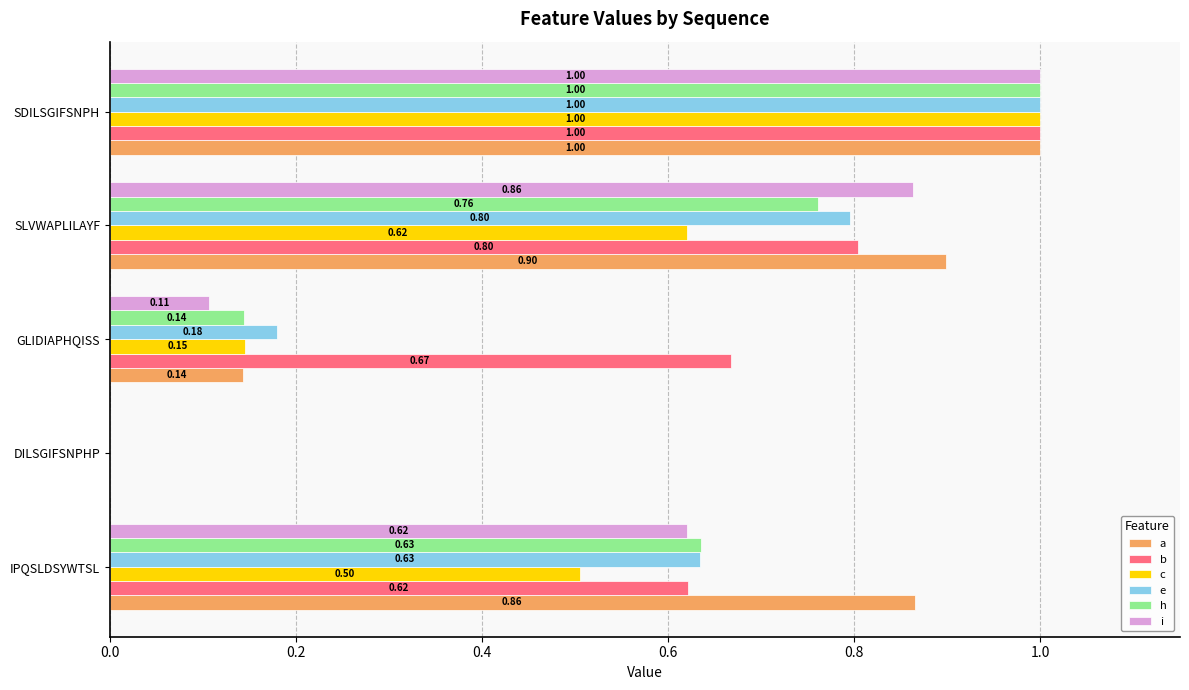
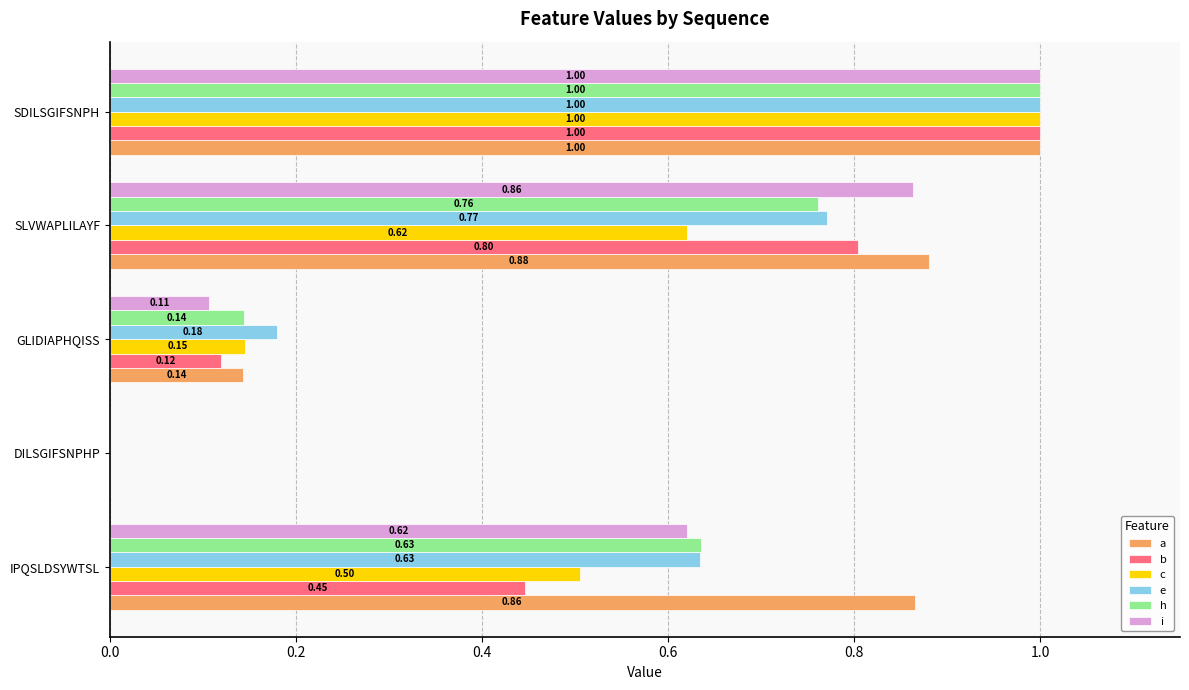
  {
    "a": {
      "SDILSGIFSNPH": 1.00,
-     "SLVWAPLILAYF": 0.90,
+     "SLVWAPLILAYF": 0.88,
      "GLIDIAPHQISS": 0.14,
      "IPQSLDSYWTSL": 0.86
    },
    "b": {
      "SDILSGIFSNPH": 1.00,
      "SLVWAPLILAYF": 0.80,
-     "GLIDIAPHQISS": 0.67,
-     "IPQSLDSYWTSL": 0.62
+     "GLIDIAPHQISS": 0.12,
+     "IPQSLDSYWTSL": 0.45
    },
    "c": {
      "SDILSGIFSNPH": 1.00,
      "SLVWAPLILAYF": 0.62,
      "GLIDIAPHQISS": 0.15,
      "IPQSLDSYWTSL": 0.50
    },
    "e": {
      "SDILSGIFSNPH": 1.00,
-     "SLVWAPLILAYF": 0.80,
+     "SLVWAPLILAYF": 0.77,
      "GLIDIAPHQISS": 0.18,
      "IPQSLDSYWTSL": 0.63
    },
    "h": {
      "SDILSGIFSNPH": 1.00,
      "SLVWAPLILAYF": 0.76,
      "GLIDIAPHQISS": 0.14,
      "IPQSLDSYWTSL": 0.63
    },
    "i": {
      "SDILSGIFSNPH": 1.00,
      "SLVWAPLILAYF": 0.86,
      "GLIDIAPHQISS": 0.11,
      "IPQSLDSYWTSL": 0.62
    }
  }
